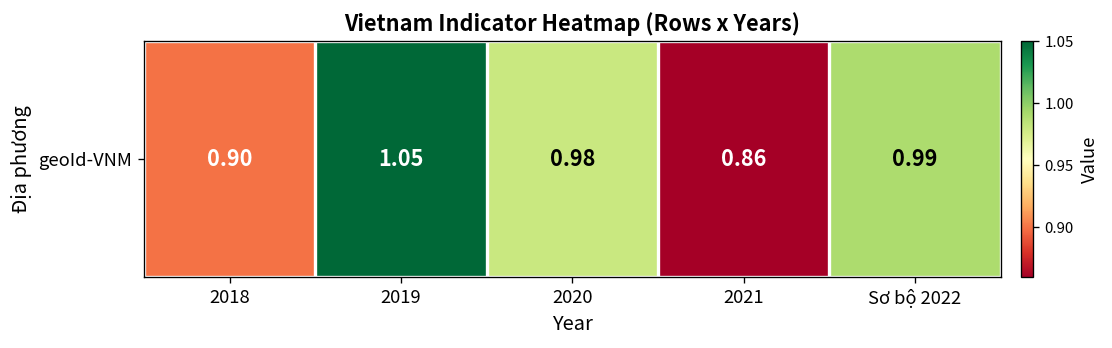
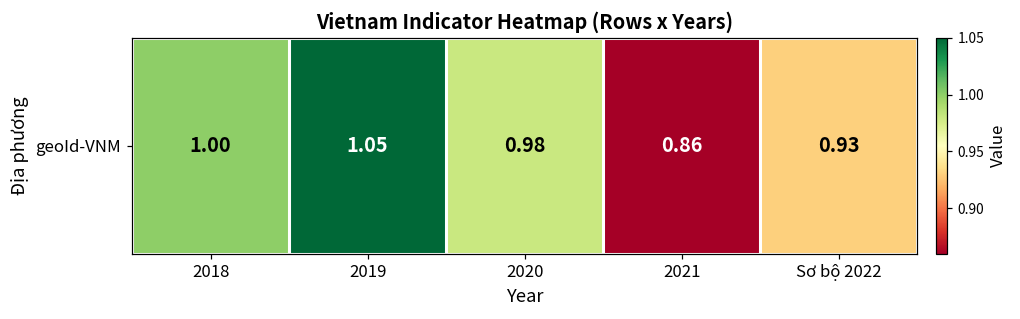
  {
    "geoId-VNM": {
-     "2018": 0.90,
+     "2018": 1.00,
      "2019": 1.05,
      "2020": 0.98,
      "2021": 0.86,
-     "Sơ bộ 2022": 0.99
+     "Sơ bộ 2022": 0.93
    }
  }
